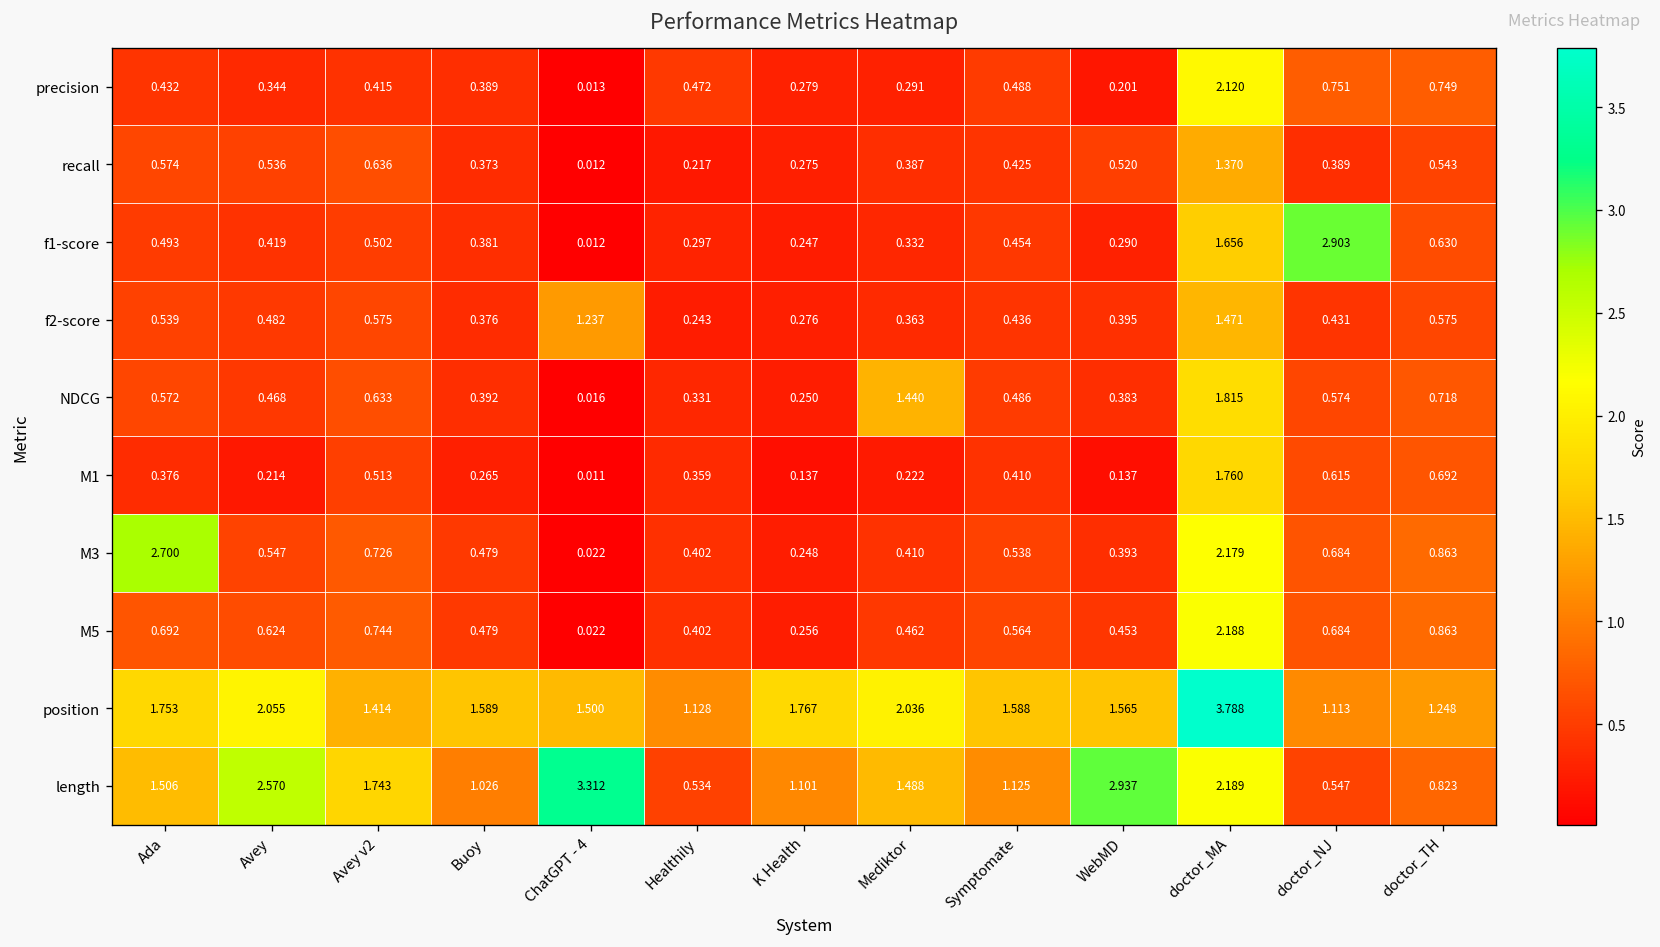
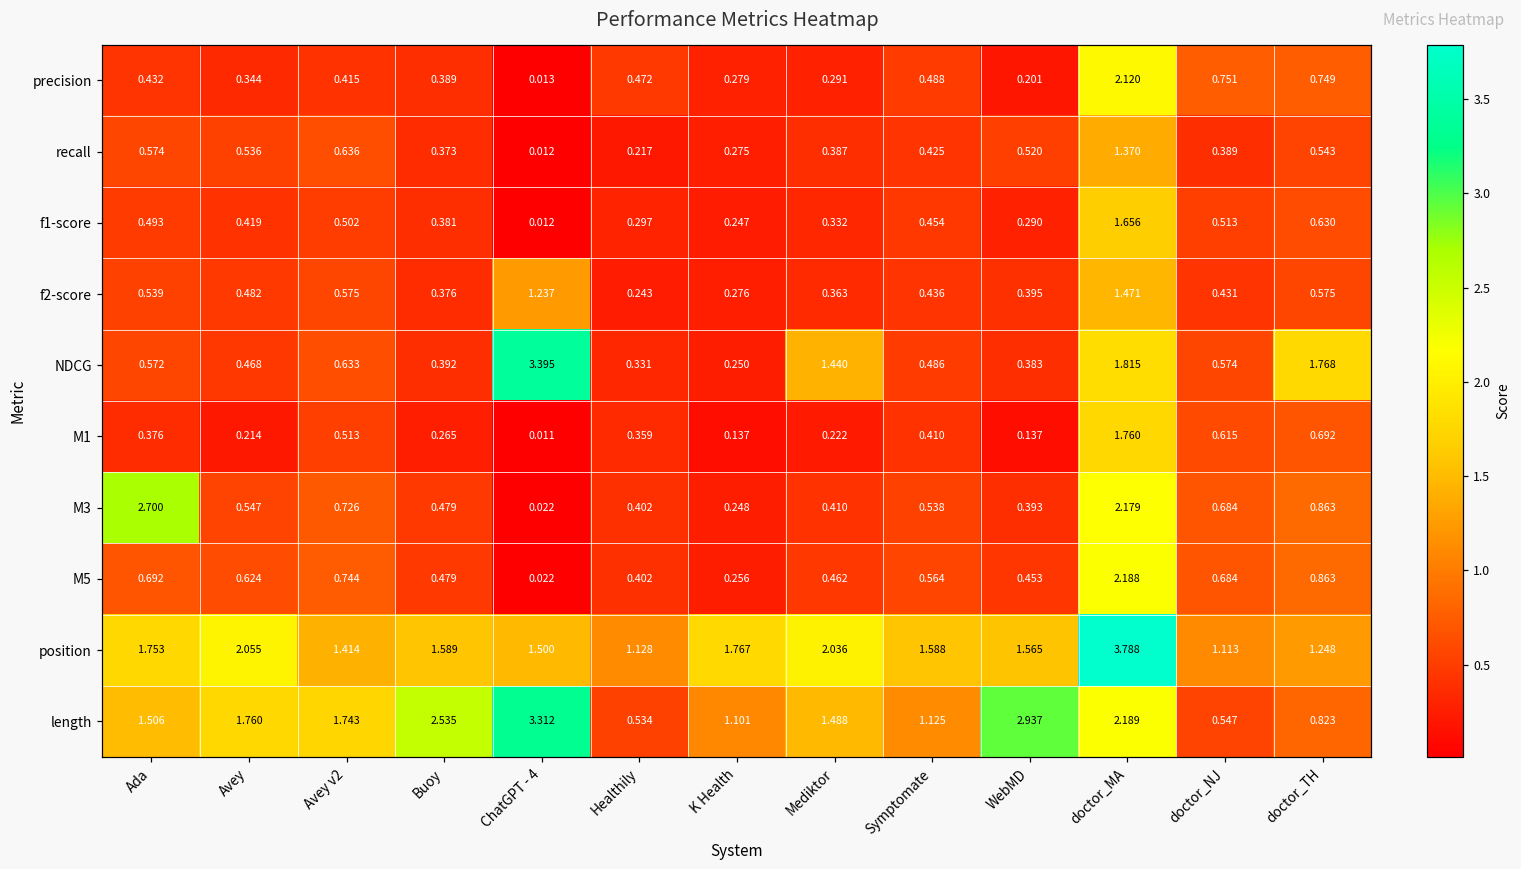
  {
    "precision": {
      "Ada": 0.432,
      "Avey": 0.344,
      "Avey v2": 0.415,
      "Buoy": 0.389,
      "ChatGPT - 4": 0.013,
      "Healthily": 0.472,
      "K Health": 0.279,
      "Mediktor": 0.291,
      "Symptomate": 0.488,
      "WebMD": 0.201,
      "doctor_MA": 2.120,
      "doctor_NJ": 0.751,
      "doctor_TH": 0.749
    },
    "recall": {
      "Ada": 0.574,
      "Avey": 0.536,
      "Avey v2": 0.636,
      "Buoy": 0.373,
      "ChatGPT - 4": 0.012,
      "Healthily": 0.217,
      "K Health": 0.275,
      "Mediktor": 0.387,
      "Symptomate": 0.425,
      "WebMD": 0.520,
      "doctor_MA": 1.370,
      "doctor_NJ": 0.389,
      "doctor_TH": 0.543
    },
    "f1-score": {
      "Ada": 0.493,
      "Avey": 0.419,
      "Avey v2": 0.502,
      "Buoy": 0.381,
      "ChatGPT - 4": 0.012,
      "Healthily": 0.297,
      "K Health": 0.247,
      "Mediktor": 0.332,
      "Symptomate": 0.454,
      "WebMD": 0.290,
      "doctor_MA": 1.656,
-     "doctor_NJ": 2.903,
+     "doctor_NJ": 0.513,
      "doctor_TH": 0.630
    },
    "f2-score": {
      "Ada": 0.539,
      "Avey": 0.482,
      "Avey v2": 0.575,
      "Buoy": 0.376,
      "ChatGPT - 4": 1.237,
      "Healthily": 0.243,
      "K Health": 0.276,
      "Mediktor": 0.363,
      "Symptomate": 0.436,
      "WebMD": 0.395,
      "doctor_MA": 1.471,
      "doctor_NJ": 0.431,
      "doctor_TH": 0.575
    },
    "NDCG": {
      "Ada": 0.572,
      "Avey": 0.468,
      "Avey v2": 0.633,
      "Buoy": 0.392,
-     "ChatGPT - 4": 0.016,
+     "ChatGPT - 4": 3.395,
      "Healthily": 0.331,
      "K Health": 0.250,
      "Mediktor": 1.440,
      "Symptomate": 0.486,
      "WebMD": 0.383,
      "doctor_MA": 1.815,
      "doctor_NJ": 0.574,
-     "doctor_TH": 0.718
+     "doctor_TH": 1.768
    },
    "M1": {
      "Ada": 0.376,
      "Avey": 0.214,
      "Avey v2": 0.513,
      "Buoy": 0.265,
      "ChatGPT - 4": 0.011,
      "Healthily": 0.359,
      "K Health": 0.137,
      "Mediktor": 0.222,
      "Symptomate": 0.410,
      "WebMD": 0.137,
      "doctor_MA": 1.760,
      "doctor_NJ": 0.615,
      "doctor_TH": 0.692
    },
    "M3": {
      "Ada": 2.700,
      "Avey": 0.547,
      "Avey v2": 0.726,
      "Buoy": 0.479,
      "ChatGPT - 4": 0.022,
      "Healthily": 0.402,
      "K Health": 0.248,
      "Mediktor": 0.410,
      "Symptomate": 0.538,
      "WebMD": 0.393,
      "doctor_MA": 2.179,
      "doctor_NJ": 0.684,
      "doctor_TH": 0.863
    },
    "M5": {
      "Ada": 0.692,
      "Avey": 0.624,
      "Avey v2": 0.744,
      "Buoy": 0.479,
      "ChatGPT - 4": 0.022,
      "Healthily": 0.402,
      "K Health": 0.256,
      "Mediktor": 0.462,
      "Symptomate": 0.564,
      "WebMD": 0.453,
      "doctor_MA": 2.188,
      "doctor_NJ": 0.684,
      "doctor_TH": 0.863
    },
    "position": {
      "Ada": 1.753,
      "Avey": 2.055,
      "Avey v2": 1.414,
      "Buoy": 1.589,
      "ChatGPT - 4": 1.500,
      "Healthily": 1.128,
      "K Health": 1.767,
      "Mediktor": 2.036,
      "Symptomate": 1.588,
      "WebMD": 1.565,
      "doctor_MA": 3.788,
      "doctor_NJ": 1.113,
      "doctor_TH": 1.248
    },
    "length": {
      "Ada": 1.506,
-     "Avey": 2.570,
+     "Avey": 1.760,
      "Avey v2": 1.743,
-     "Buoy": 1.026,
+     "Buoy": 2.535,
      "ChatGPT - 4": 3.312,
      "Healthily": 0.534,
      "K Health": 1.101,
      "Mediktor": 1.488,
      "Symptomate": 1.125,
      "WebMD": 2.937,
      "doctor_MA": 2.189,
      "doctor_NJ": 0.547,
      "doctor_TH": 0.823
    }
  }
